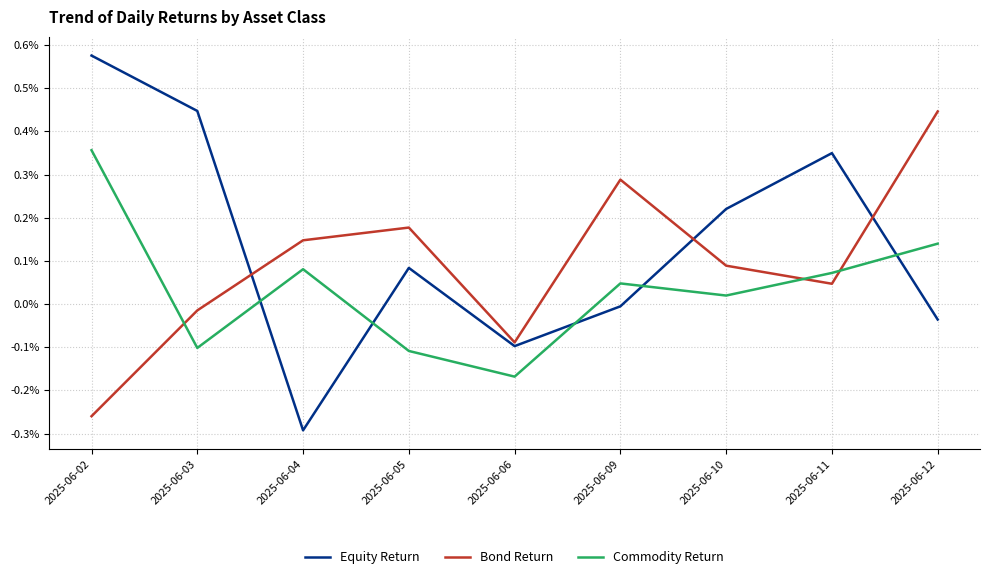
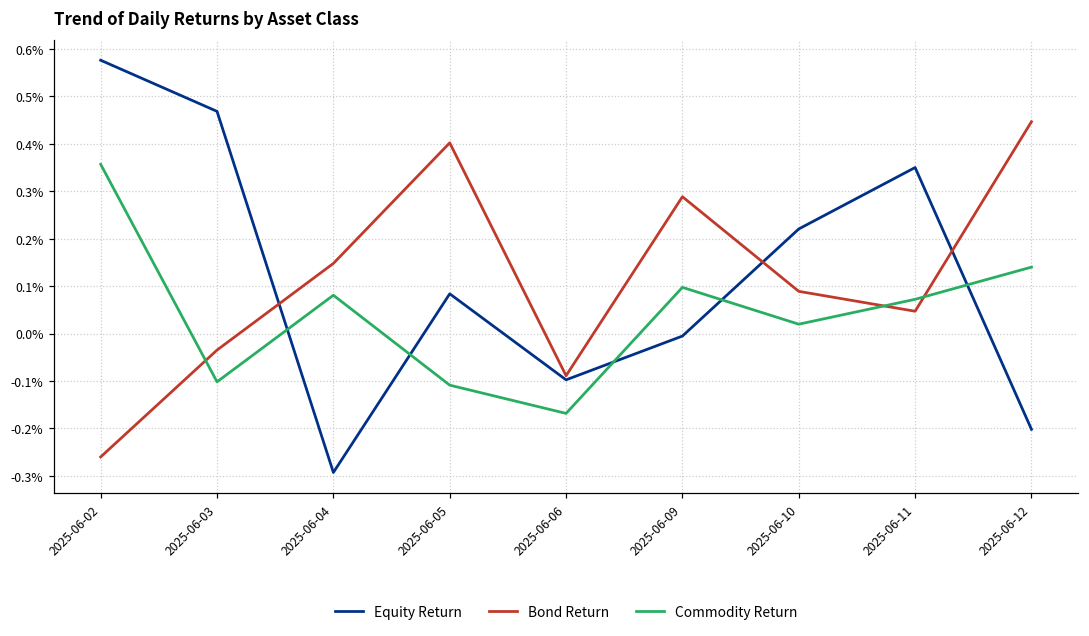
  {
    "Equity Return": {
      "2025-06-02": "0.58%",
-     "2025-06-03": "0.45%",
+     "2025-06-03": "0.47%",
      "2025-06-04": "-0.29%",
      "2025-06-05": "0.08%",
      "2025-06-06": "-0.10%",
      "2025-06-09": "-0.01%",
      "2025-06-10": "0.22%",
      "2025-06-11": "0.35%",
-     "2025-06-12": "-0.04%"
+     "2025-06-12": "-0.20%"
    },
    "Bond Return": {
      "2025-06-02": "-0.26%",
-     "2025-06-03": "-0.01%",
+     "2025-06-03": "-0.03%",
      "2025-06-04": "0.15%",
-     "2025-06-05": "0.18%",
+     "2025-06-05": "0.40%",
      "2025-06-06": "-0.09%",
      "2025-06-09": "0.29%",
      "2025-06-10": "0.09%",
      "2025-06-11": "0.05%",
      "2025-06-12": "0.45%"
    },
    "Commodity Return": {
      "2025-06-02": "0.36%",
      "2025-06-03": "-0.10%",
      "2025-06-04": "0.08%",
      "2025-06-05": "-0.11%",
      "2025-06-06": "-0.17%",
-     "2025-06-09": "0.05%",
+     "2025-06-09": "0.10%",
      "2025-06-10": "0.02%",
      "2025-06-11": "0.07%",
      "2025-06-12": "0.14%"
    }
  }
